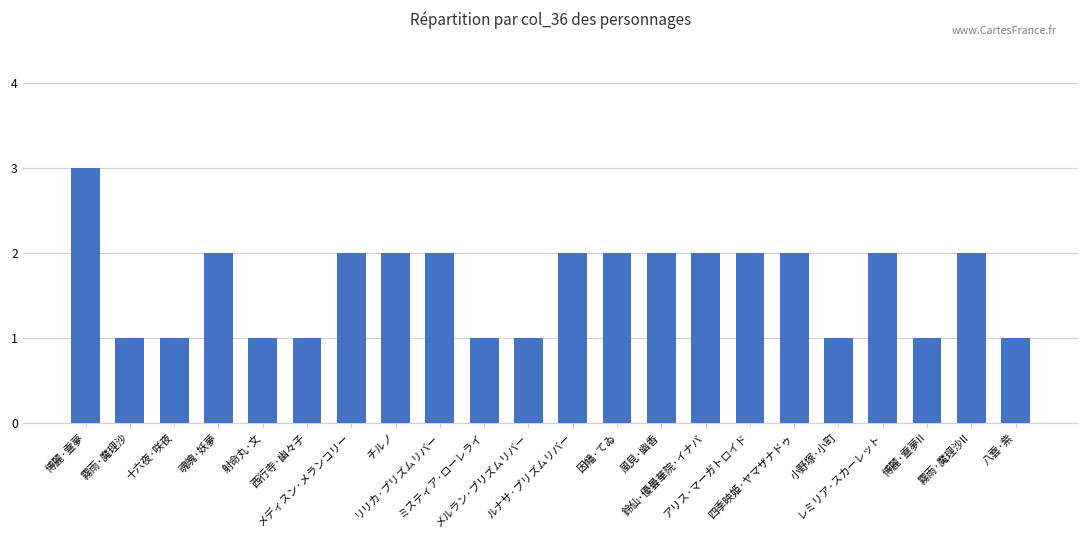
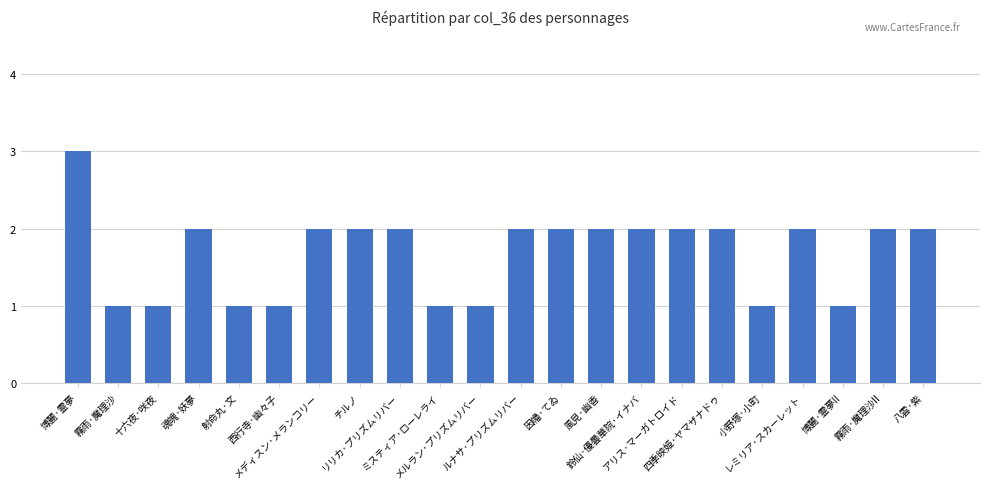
  {
    "博麗·霊夢": 3,
    "霧雨·魔理沙": 1,
    "十六夜·咲夜": 1,
    "魂魄·妖夢": 2,
    "射命丸·文": 1,
    "西行寺·幽々子": 1,
    "メディスン·メランコリー": 2,
    "チルノ": 2,
    "リリカ·プリズムリバー": 2,
    "ミスティア·ローレライ": 1,
    "メルラン·プリズムリバー": 1,
    "ルナサ·プリズムリバー": 2,
    "因幡·てゐ": 2,
    "風見·幽香": 2,
    "鈴仙·優曇華院·イナバ": 2,
    "アリス·マーガトロイド": 2,
    "四季映姫·ヤマザナドゥ": 2,
    "小野塚·小町": 1,
    "レミリア·スカーレット": 2,
    "博麗·霊夢II": 1,
    "霧雨·魔理沙II": 2,
-   "八雲·紫": 1
+   "八雲·紫": 2
  }
